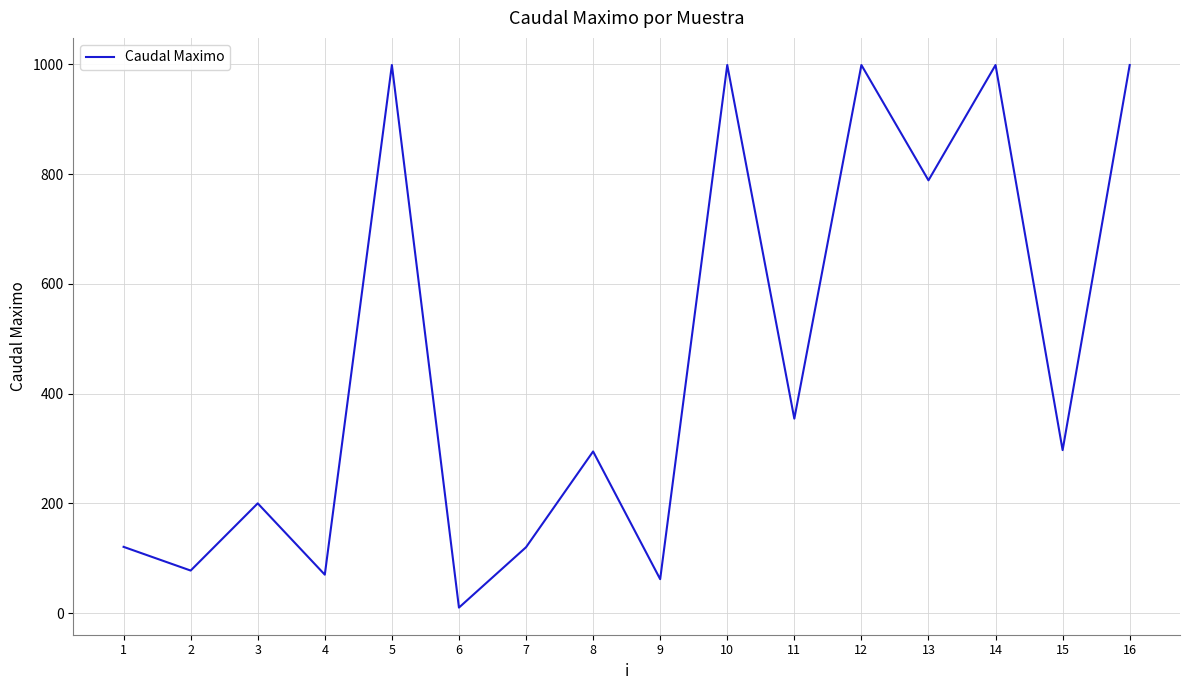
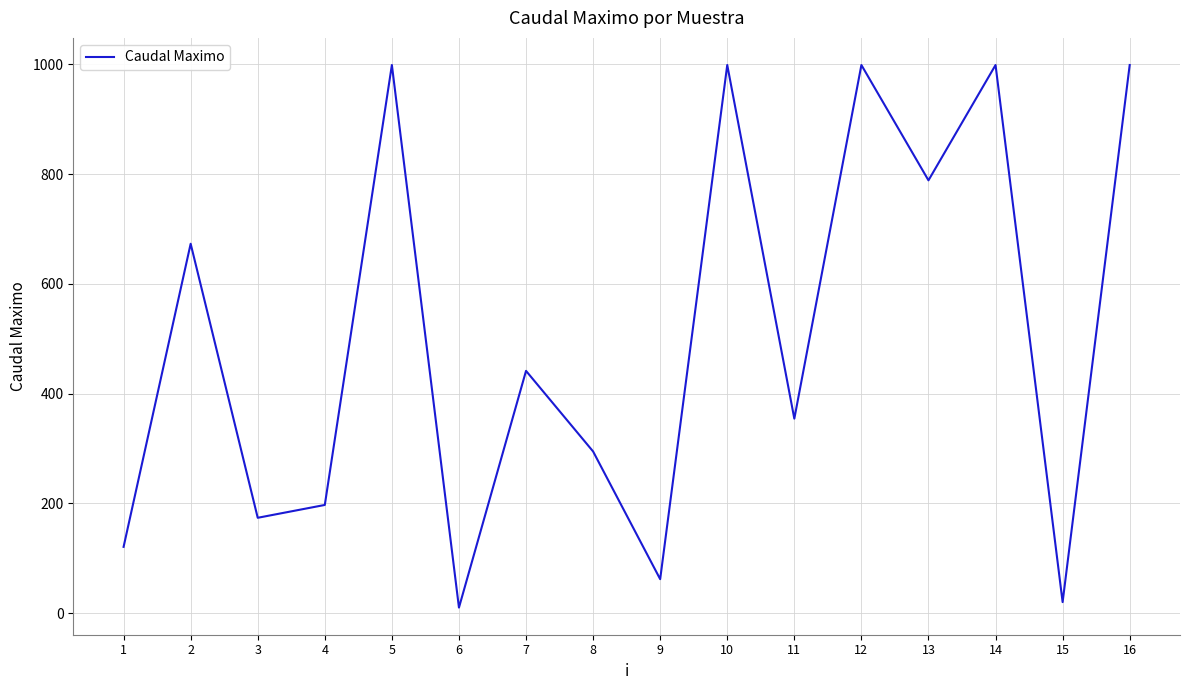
  {
    "1": 120,
-   "2": 80,
-   "3": 200,
-   "4": 70,
+   "2": 670,
+   "3": 170,
+   "4": 200,
    "5": 1000,
    "6": 10,
-   "7": 120,
+   "7": 440,
    "8": 290,
    "9": 60,
    "10": 1000,
    "11": 350,
    "12": 1000,
    "13": 790,
    "14": 1000,
-   "15": 300,
+   "15": 20,
    "16": 1000
  }
